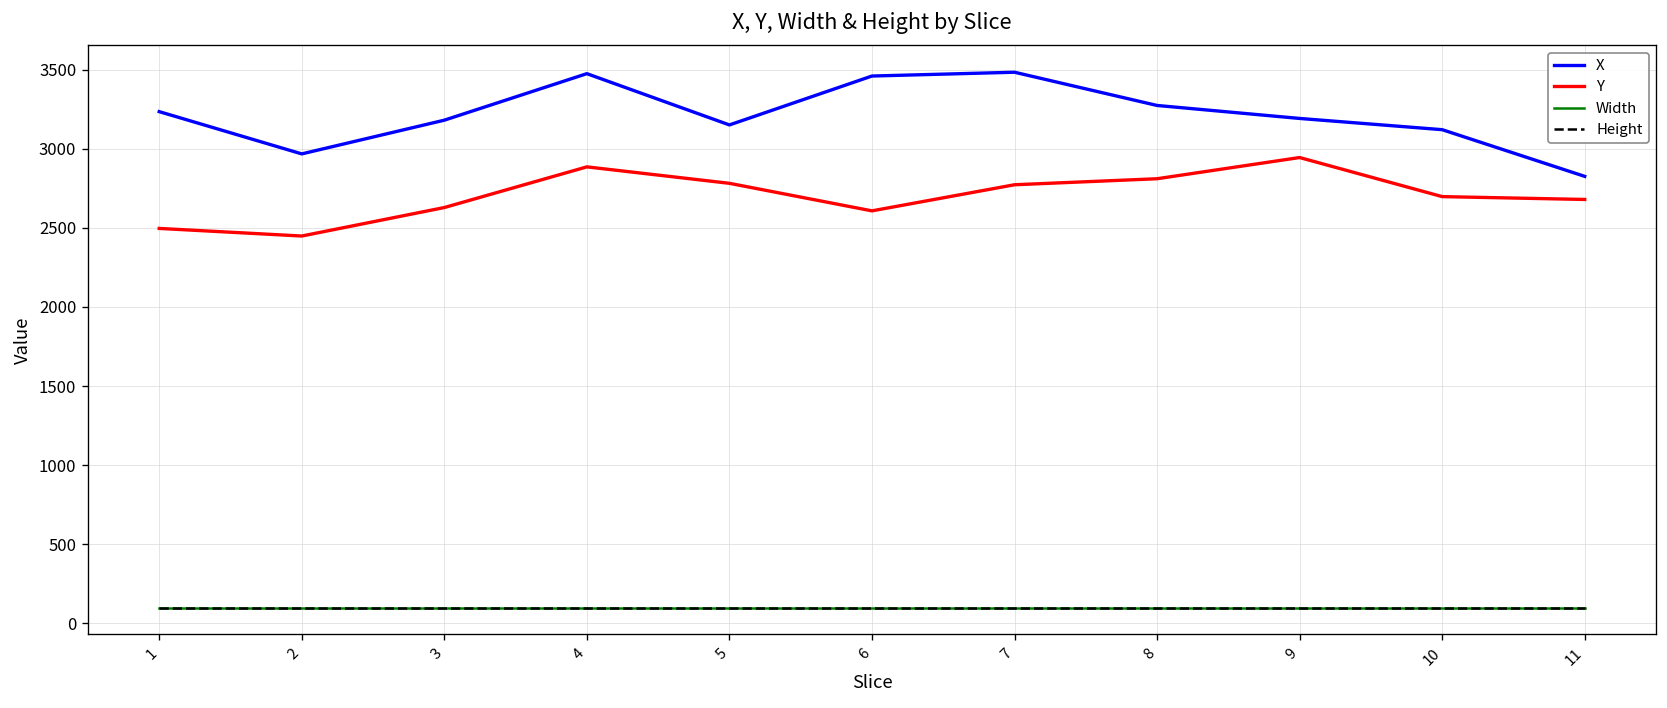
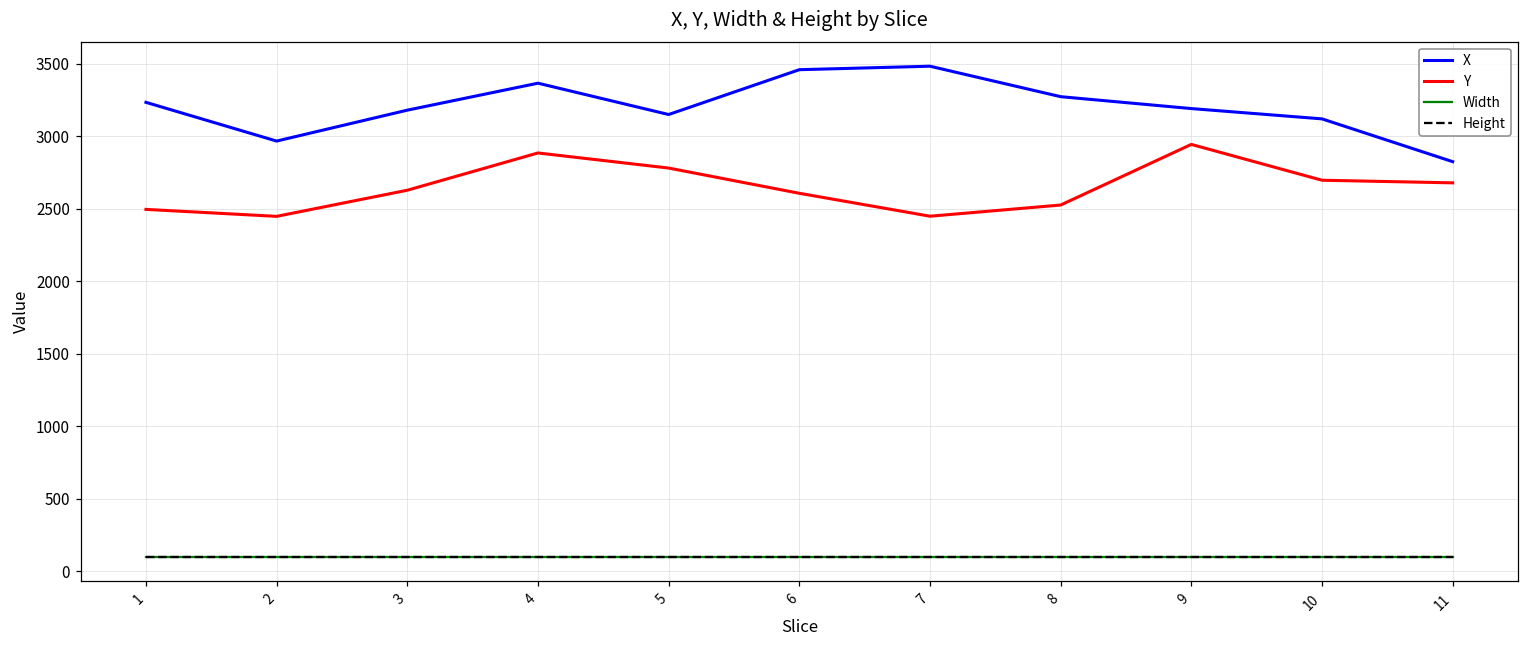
  {
    "X": {
      "1": 3230,
      "2": 2970,
      "3": 3180,
-     "4": 3470,
+     "4": 3370,
      "5": 3150,
      "6": 3460,
      "7": 3480,
      "8": 3270,
      "9": 3190,
      "10": 3120,
      "11": 2830
    },
    "Y": {
      "1": 2500,
      "2": 2450,
      "3": 2630,
      "4": 2890,
      "5": 2780,
      "6": 2610,
-     "7": 2770,
-     "8": 2810,
+     "7": 2450,
+     "8": 2530,
      "9": 2940,
      "10": 2700,
      "11": 2680
    },
    "Height": {
      "1": 100,
      "2": 100,
      "3": 100,
      "4": 100,
      "5": 100,
      "6": 100,
      "7": 100,
      "8": 100,
      "9": 100,
      "10": 100,
      "11": 100
    }
  }
